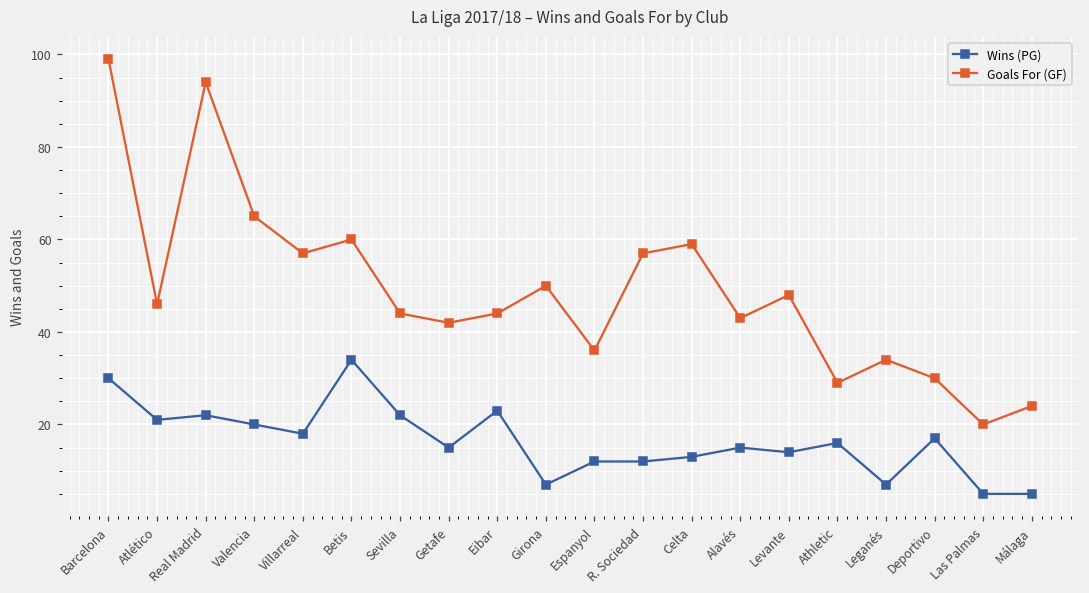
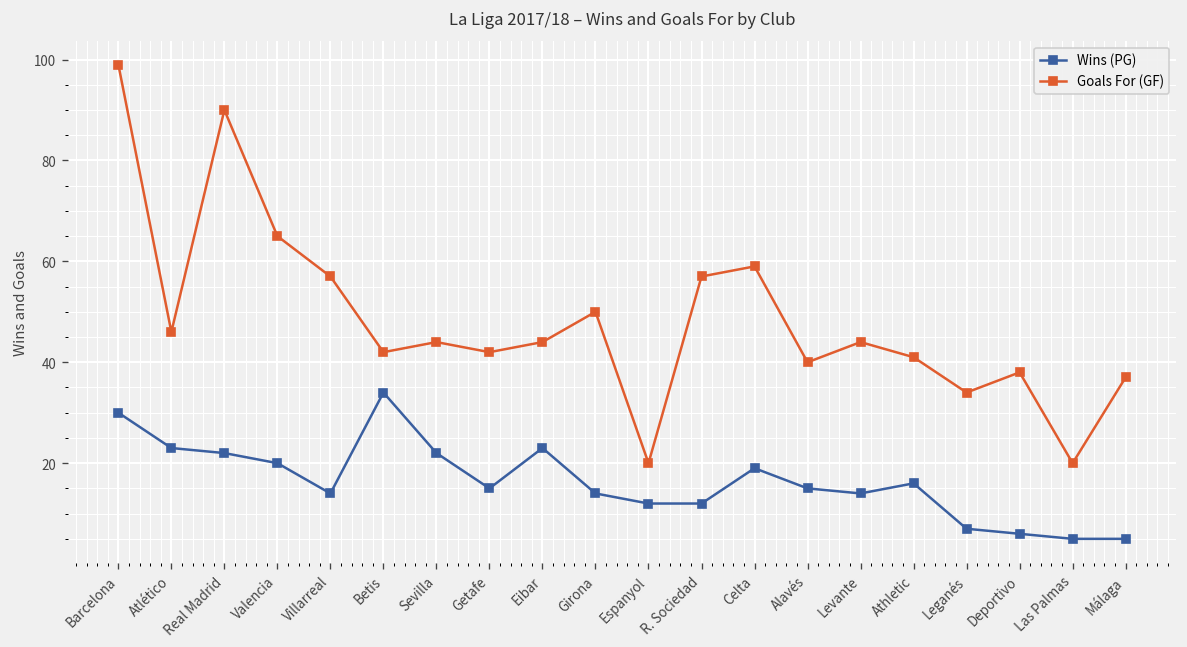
  {
    "Wins (PG)": {
      "Barcelona": 30,
-     "Atlético": 21,
+     "Atlético": 23,
      "Real Madrid": 22,
      "Valencia": 20,
-     "Villarreal": 18,
+     "Villarreal": 14,
      "Betis": 34,
      "Sevilla": 22,
      "Getafe": 15,
      "Eibar": 23,
-     "Girona": 7,
+     "Girona": 14,
      "Espanyol": 12,
      "R. Sociedad": 12,
-     "Celta": 13,
+     "Celta": 19,
      "Alavés": 15,
      "Levante": 14,
      "Athletic": 16,
      "Leganés": 7,
-     "Deportivo": 17,
+     "Deportivo": 6,
      "Las Palmas": 5,
      "Málaga": 5
    },
    "Goals For (GF)": {
      "Barcelona": 99,
      "Atlético": 46,
-     "Real Madrid": 94,
+     "Real Madrid": 90,
      "Valencia": 65,
      "Villarreal": 57,
-     "Betis": 60,
+     "Betis": 42,
      "Sevilla": 44,
      "Getafe": 42,
      "Eibar": 44,
      "Girona": 50,
-     "Espanyol": 36,
+     "Espanyol": 20,
      "R. Sociedad": 57,
      "Celta": 59,
-     "Alavés": 43,
-     "Levante": 48,
-     "Athletic": 29,
+     "Alavés": 40,
+     "Levante": 44,
+     "Athletic": 41,
      "Leganés": 34,
-     "Deportivo": 30,
+     "Deportivo": 38,
      "Las Palmas": 20,
-     "Málaga": 24
+     "Málaga": 37
    }
  }
